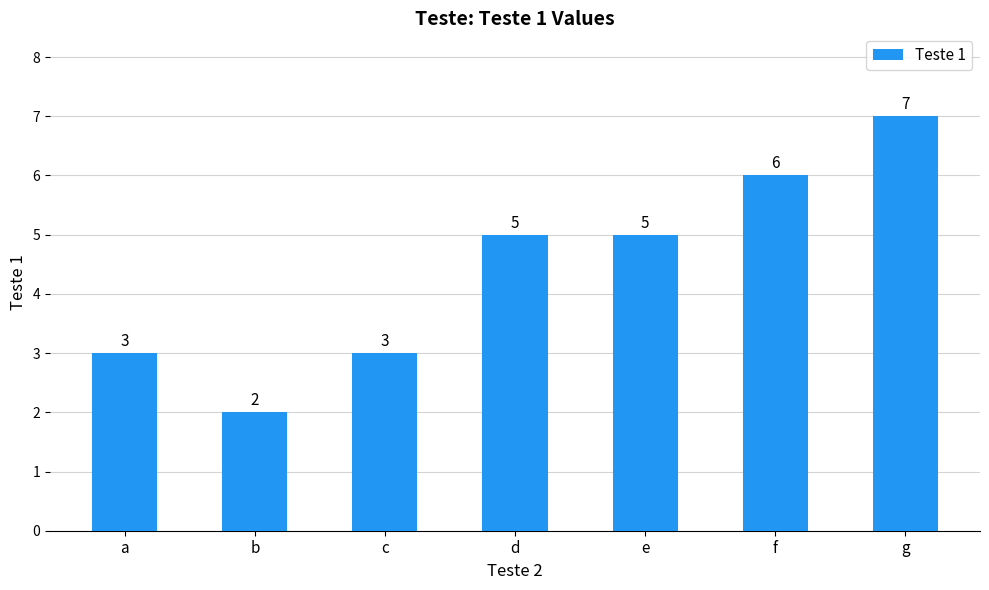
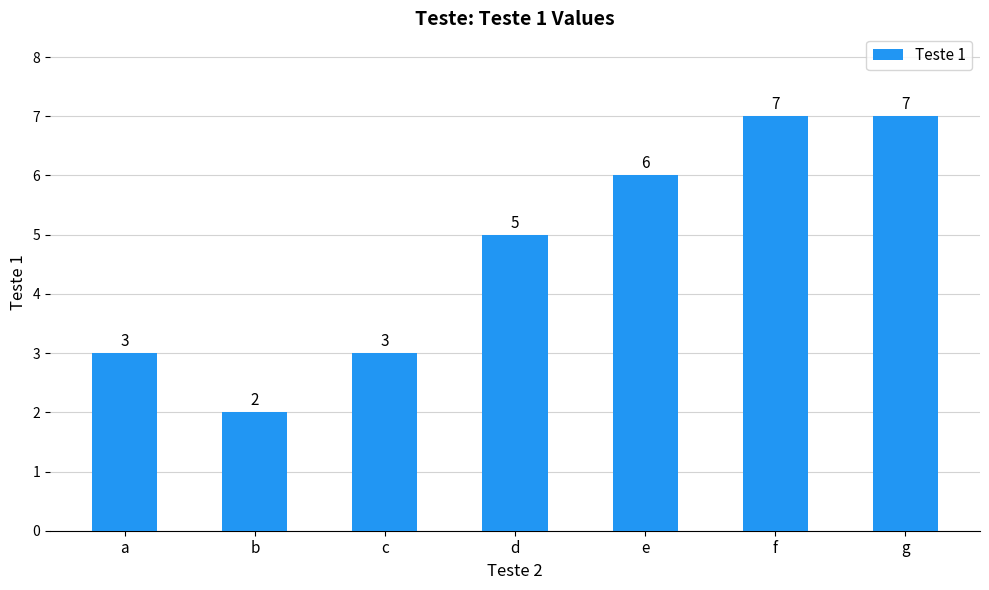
  {
    "a": 3,
    "b": 2,
    "c": 3,
    "d": 5,
-   "e": 5,
-   "f": 6,
+   "e": 6,
+   "f": 7,
    "g": 7
  }
